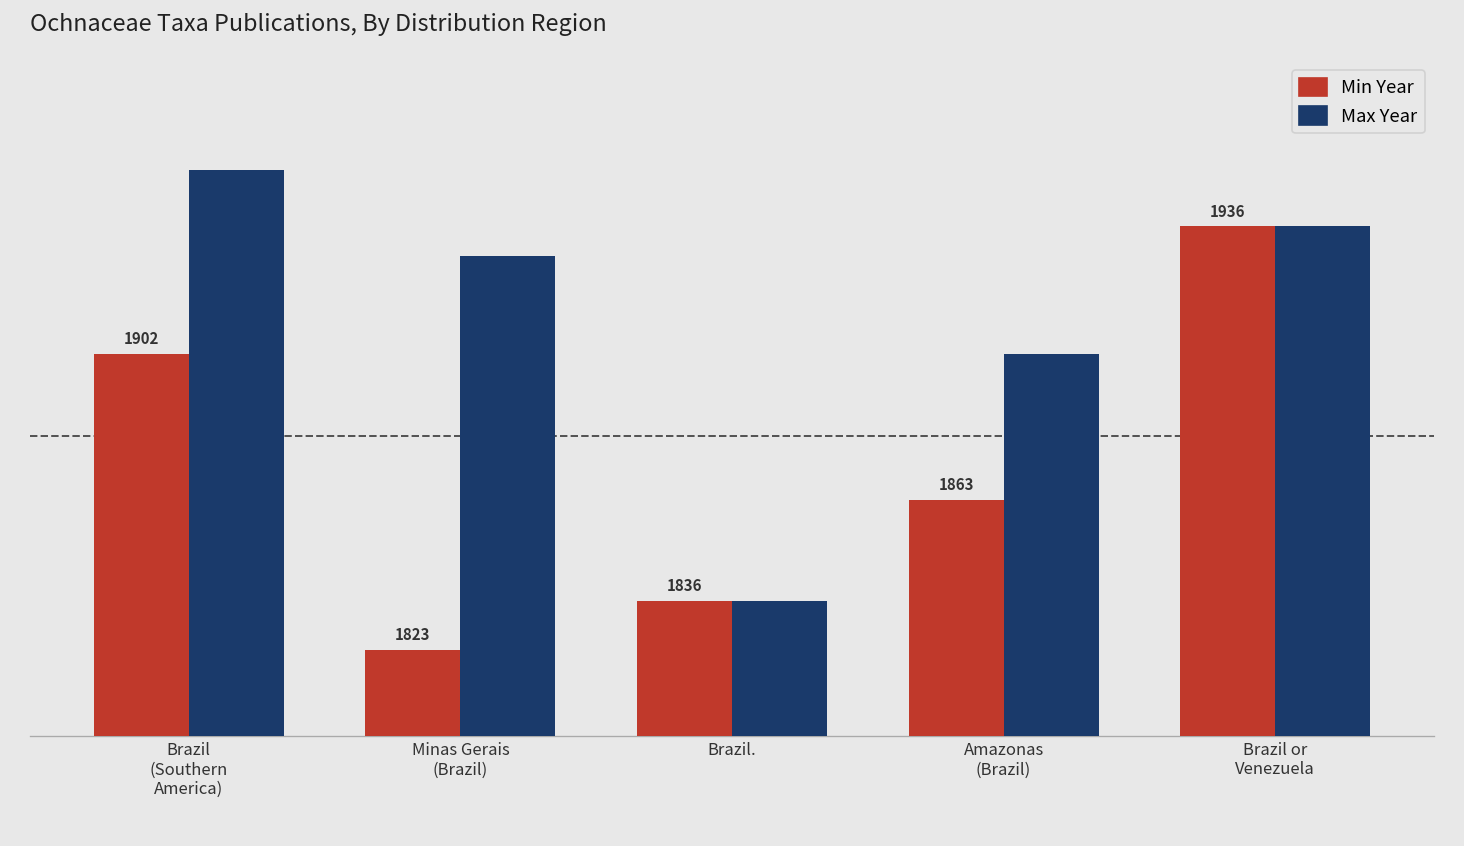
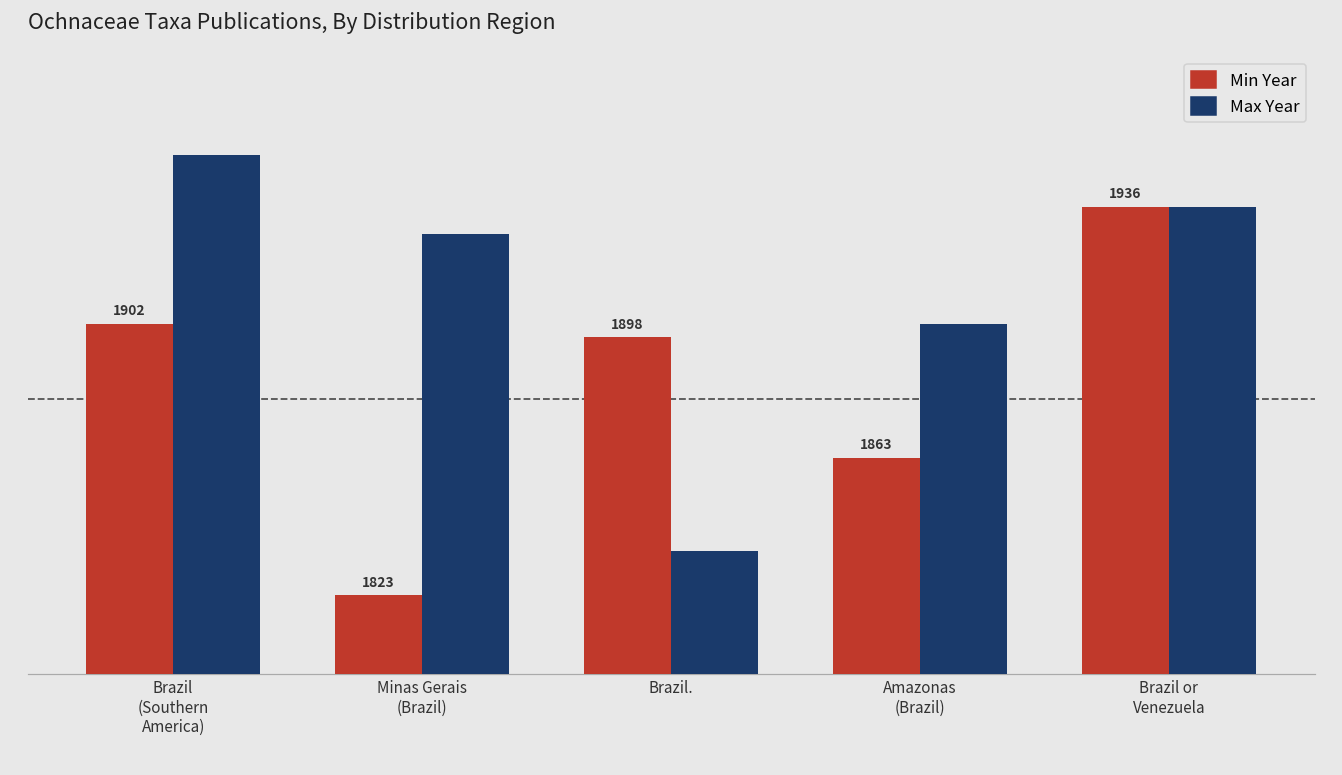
  {
    "Min Year": {
      "Brazil (Southern America)": 1902,
      "Minas Gerais (Brazil)": 1823,
-     "Brazil.": 1836,
+     "Brazil.": 1898,
      "Amazonas (Brazil)": 1863,
      "Brazil or Venezuela": 1936
    }
  }
